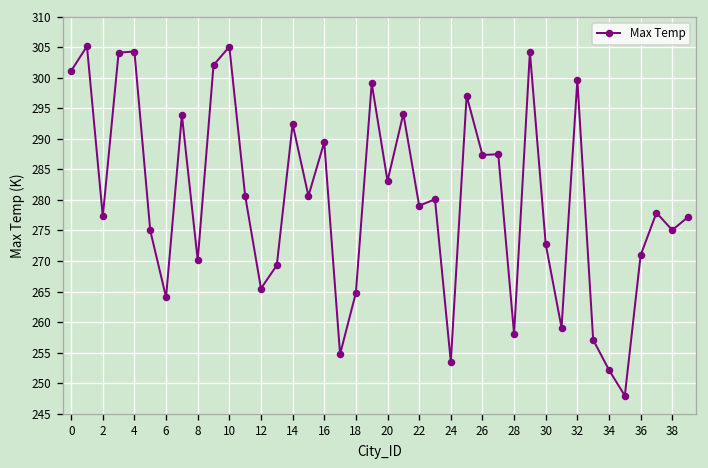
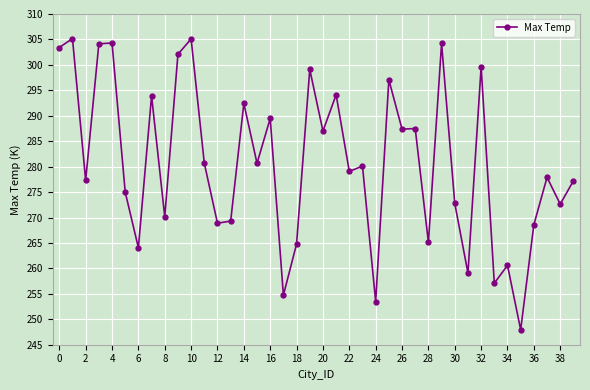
  {
-   "0": 301,
+   "0": 303,
    "2": 277,
    "4": 304,
    "6": 264,
    "8": 270,
    "10": 305,
-   "12": 266,
+   "12": 269,
    "14": 292,
    "16": 289,
    "18": 265,
-   "20": 283,
+   "20": 287,
    "22": 279,
    "24": 253,
    "26": 287,
-   "28": 258,
+   "28": 265,
    "30": 273,
    "32": 300,
-   "34": 252,
-   "36": 271,
-   "38": 275
+   "34": 261,
+   "36": 269,
+   "38": 273
  }
